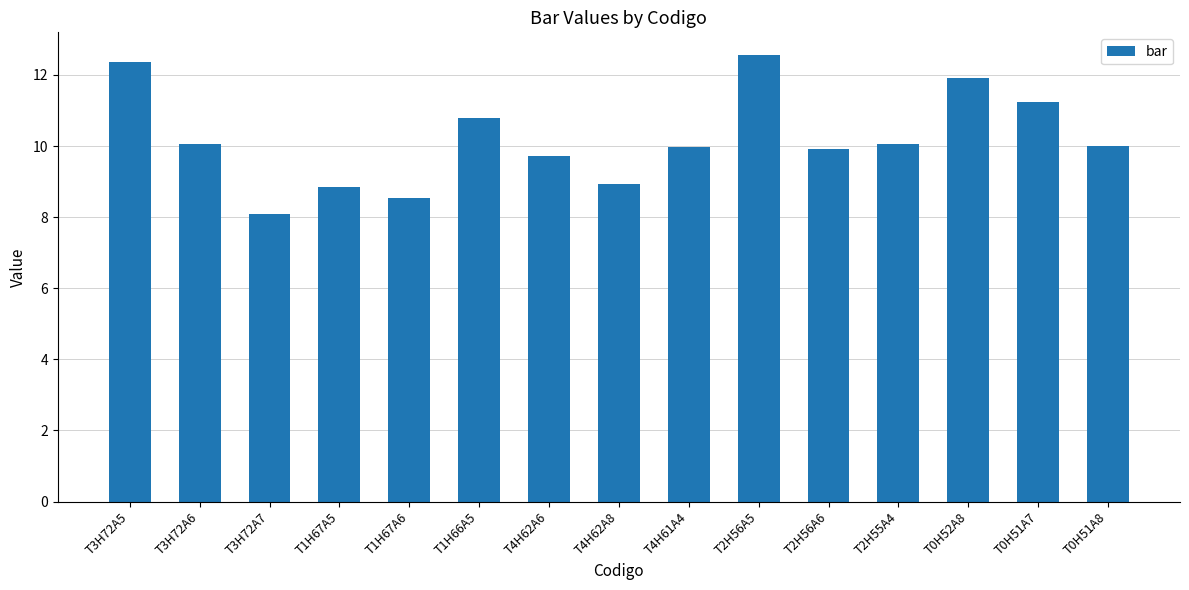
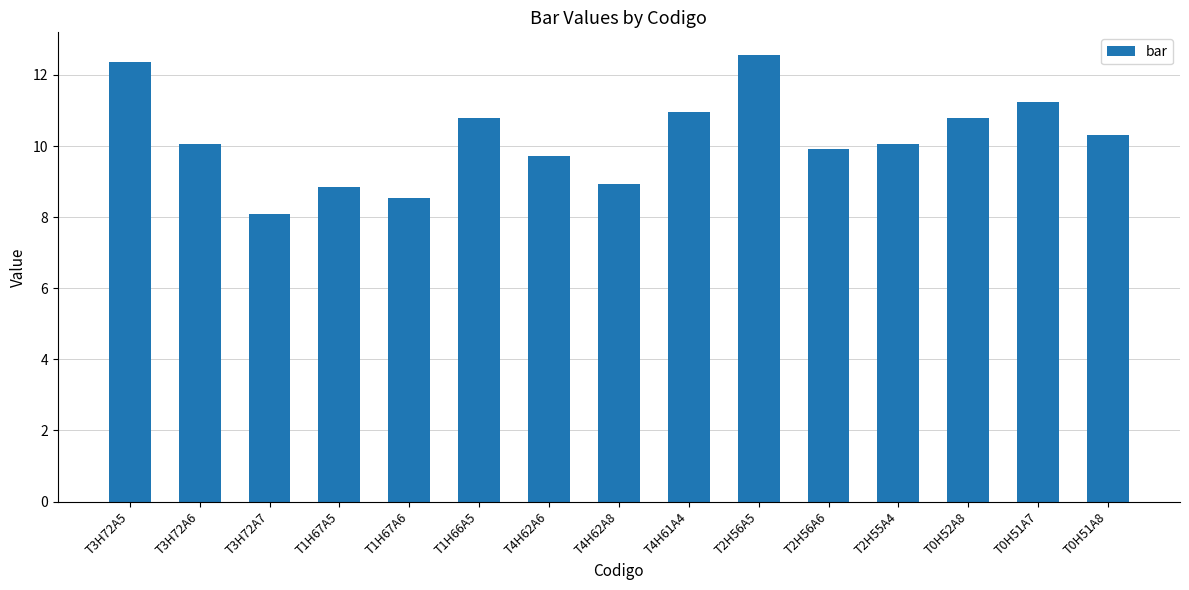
  {
    "T3H72A5": 12.4,
    "T3H72A6": 10.1,
    "T3H72A7": 8.1,
    "T1H67A5": 8.9,
    "T1H67A6": 8.6,
    "T1H66A5": 10.8,
    "T4H62A6": 9.7,
    "T4H62A8": 8.9,
-   "T4H61A4": 10.0,
+   "T4H61A4": 11.0,
    "T2H56A5": 12.6,
    "T2H56A6": 9.9,
    "T2H55A4": 10.1,
-   "T0H52A8": 11.9,
+   "T0H52A8": 10.8,
    "T0H51A7": 11.2,
-   "T0H51A8": 10.0
+   "T0H51A8": 10.3
  }
